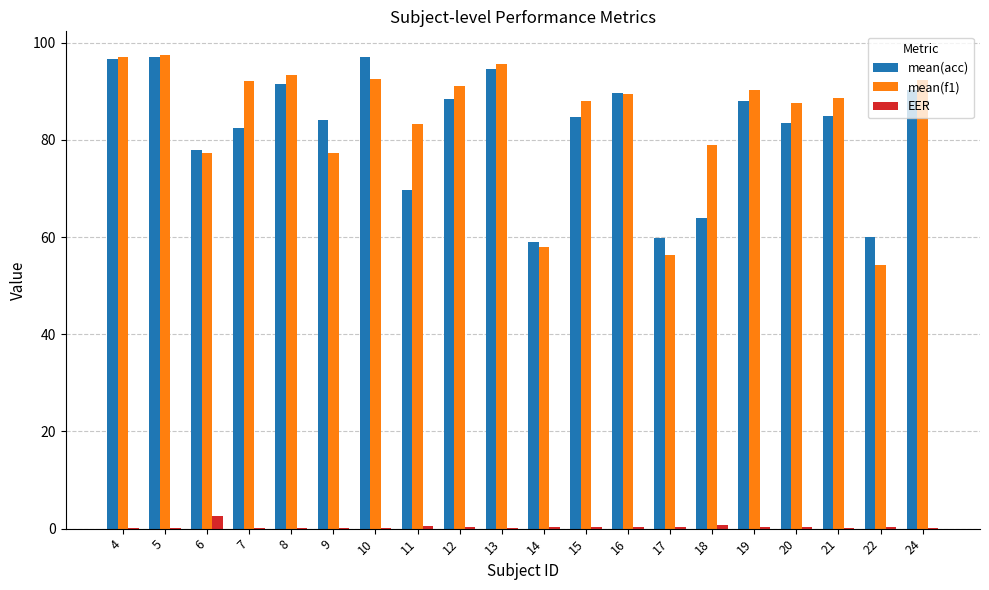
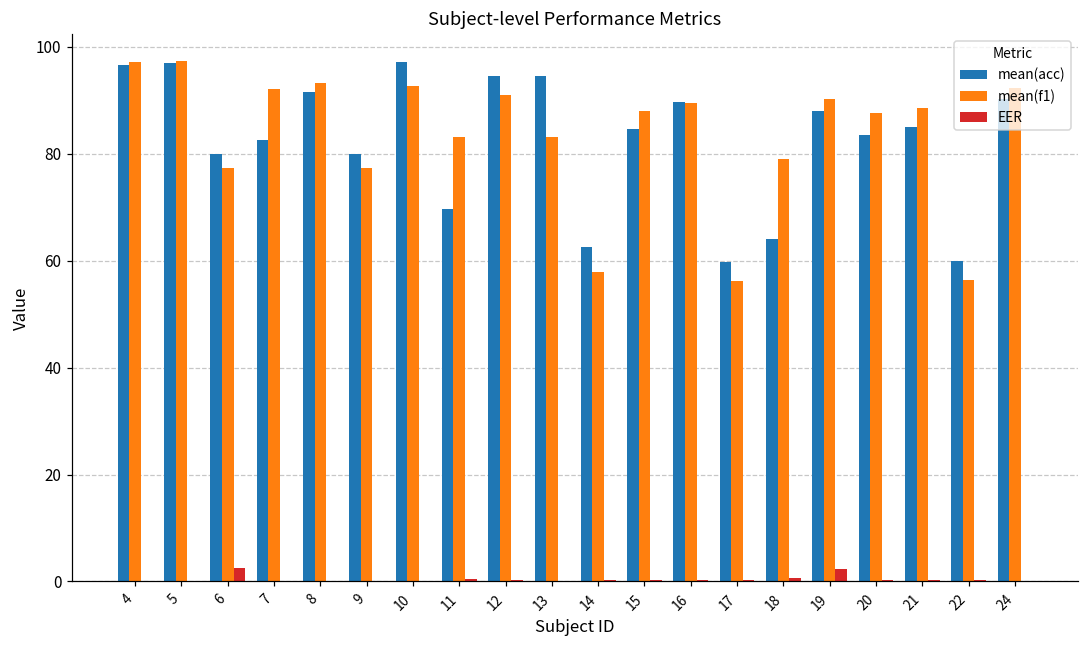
  {
    "mean(acc)": {
      "4": 97,
      "5": 97,
-     "6": 78,
+     "6": 80,
      "7": 83,
      "8": 92,
-     "9": 84,
+     "9": 80,
      "10": 97,
      "11": 70,
-     "12": 89,
+     "12": 95,
      "13": 95,
-     "14": 59,
+     "14": 63,
      "15": 85,
      "16": 90,
      "17": 60,
      "18": 64,
      "19": 88,
      "20": 84,
      "21": 85,
      "22": 60
    },
    "mean(f1)": {
      "4": 97,
      "5": 97,
      "6": 77,
      "7": 92,
      "8": 93,
      "9": 77,
      "10": 93,
      "11": 83,
      "12": 91,
-     "13": 96,
+     "13": 83,
      "14": 58,
      "15": 88,
      "16": 89,
      "17": 56,
      "18": 79,
      "19": 90,
      "20": 88,
      "21": 89,
-     "22": 54
+     "22": 56
    },
    "EER": {
      "6": 3,
      "18": 1,
-     "19": 0
+     "19": 2
    }
  }
